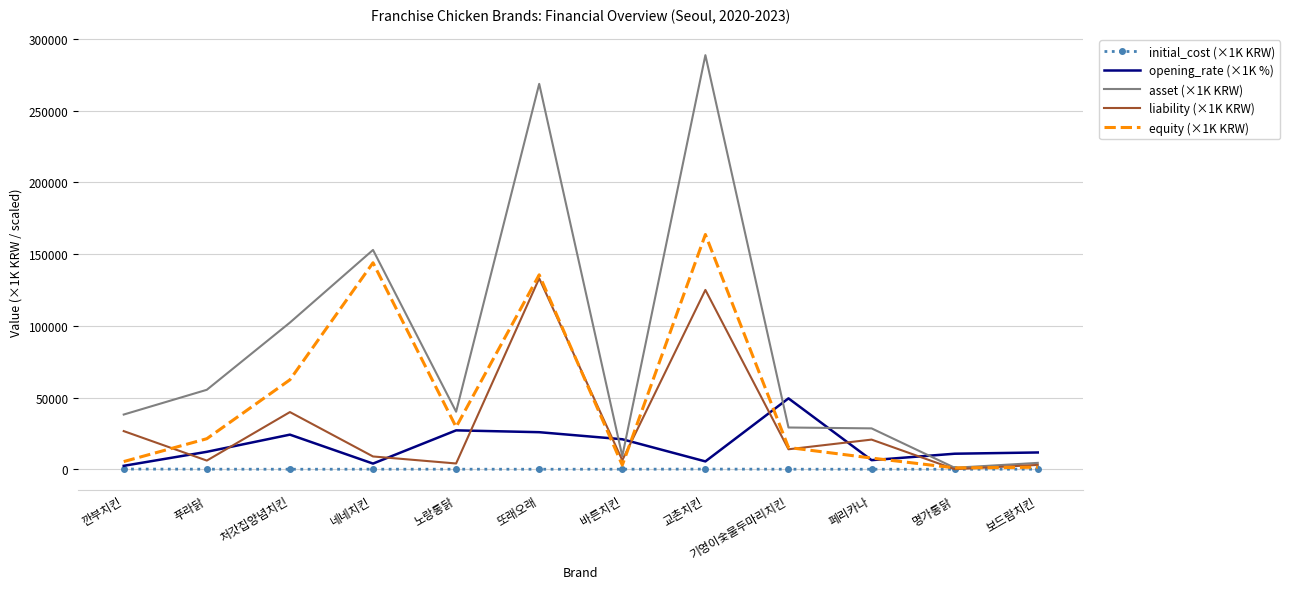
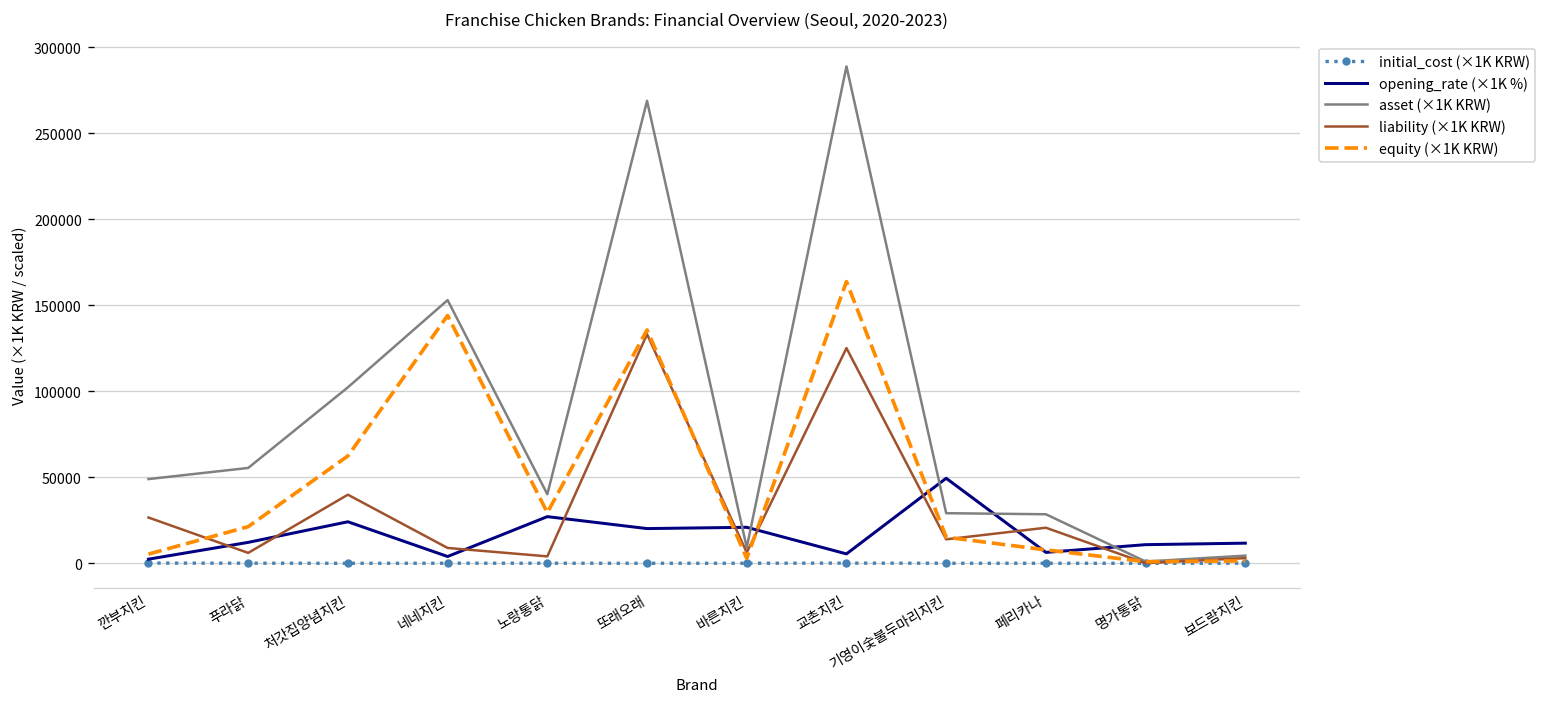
  {
    "initial_cost (×1K KRW)": {
      "깐부치킨": 0,
      "푸라닭": 0,
      "처갓집양념치킨": 0,
      "네네치킨": 0,
      "노랑통닭": 0,
      "또래오래": 0,
      "바른치킨": 0,
      "교촌치킨": 0,
      "기영이숯불두마리치킨": 0,
      "페리카나": 0
    },
    "opening_rate (×1K %)": {
      "깐부치킨": 2000,
      "푸라닭": 12000,
      "처갓집양념치킨": 24000,
      "네네치킨": 4000,
      "노랑통닭": 27000,
-     "또래오래": 26000,
+     "또래오래": 20000,
      "바른치킨": 21000,
      "교촌치킨": 5000,
      "기영이숯불두마리치킨": 49000,
      "명가통닭": 11000,
      "보드람치킨": 12000
    },
    "asset (×1K KRW)": {
-     "깐부치킨": 38000,
+     "깐부치킨": 49000,
      "푸라닭": 55000,
      "처갓집양념치킨": 102000,
      "네네치킨": 153000,
      "노랑통닭": 40000,
      "또래오래": 269000,
      "바른치킨": 9000,
      "교촌치킨": 289000,
      "기영이숯불두마리치킨": 29000,
      "페리카나": 29000
    },
    "liability (×1K KRW)": {
      "깐부치킨": 27000,
      "푸라닭": 6000,
      "처갓집양념치킨": 40000,
      "네네치킨": 9000,
      "노랑통닭": 4000,
      "또래오래": 133000,
      "바른치킨": 6000,
      "교촌치킨": 125000,
      "페리카나": 21000
    },
    "equity (×1K KRW)": {
      "깐부치킨": 5000,
      "푸라닭": 21000,
      "처갓집양념치킨": 62000,
      "네네치킨": 144000,
      "노랑통닭": 29000,
      "또래오래": 136000,
      "바른치킨": 3000,
      "교촌치킨": 164000
    }
  }
